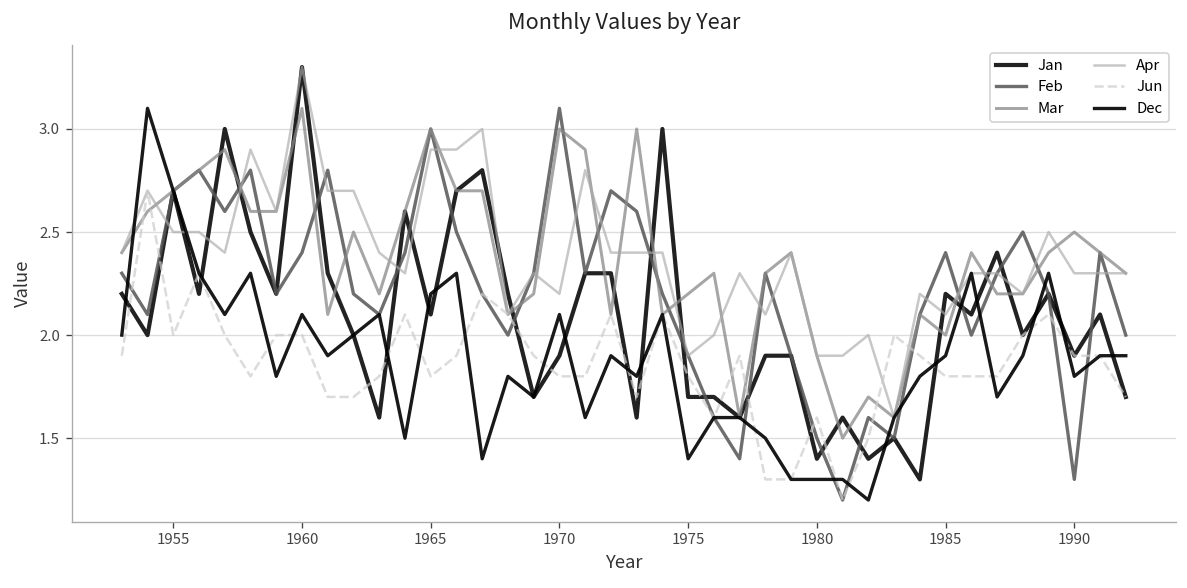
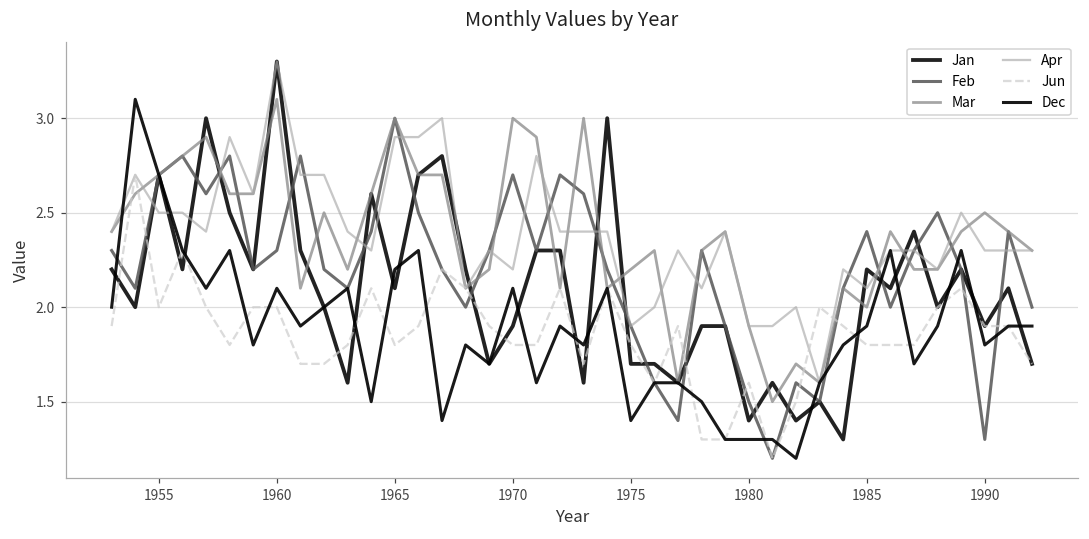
  {
    "Feb": {
-     "1960": 2.4,
-     "1970": 3.1,
+     "1960": 2.3,
+     "1970": 2.7,
      "1980": 1.5,
      "1985": 2.4,
      "1990": 1.3
    }
  }
